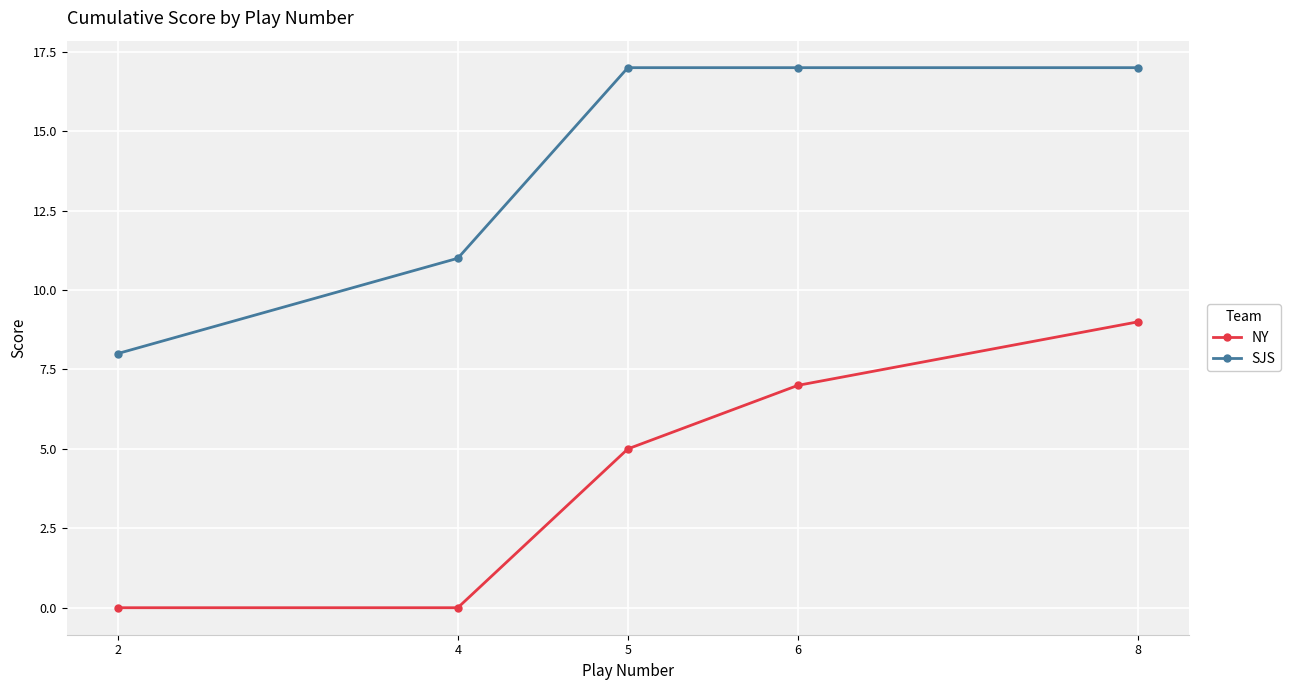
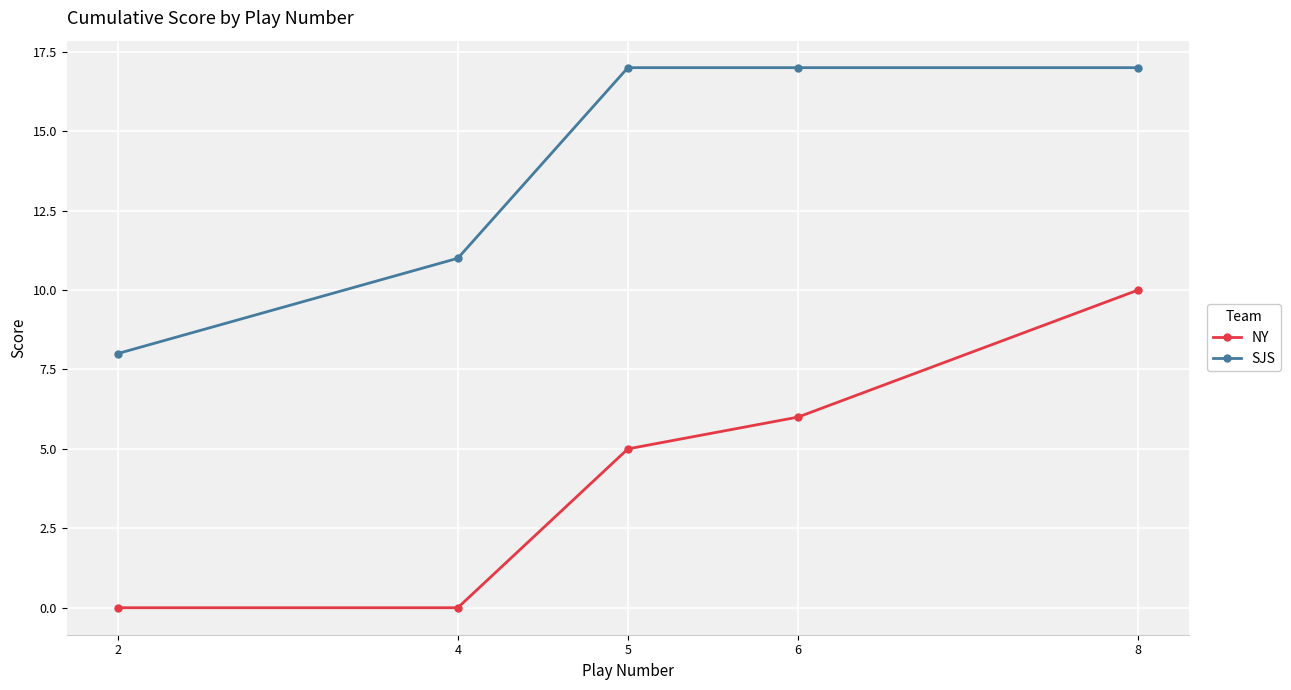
  {
    "NY": {
      "2": 0,
      "4": 0,
      "5": 5,
-     "6": 7,
-     "8": 9
+     "6": 6,
+     "8": 10
    },
    "SJS": {
      "2": 8,
      "4": 11,
      "5": 17,
      "6": 17,
      "8": 17
    }
  }
